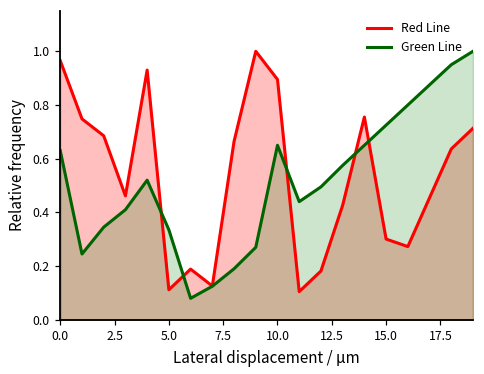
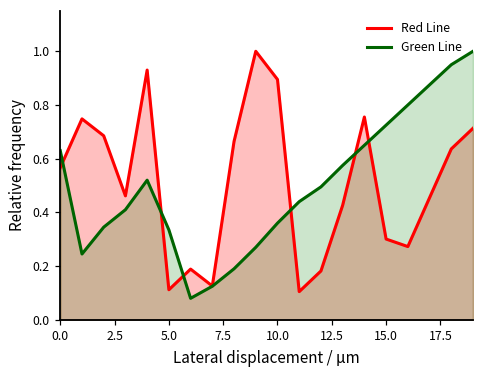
  {
    "Red Line": {
-     "0.0": 0.97,
+     "0.0": 0.57,
      "5.0": 0.11,
      "10.0": 0.90,
      "15.0": 0.30
    },
    "Green Line": {
      "0.0": 0.63,
      "5.0": 0.34,
-     "10.0": 0.65,
+     "10.0": 0.36,
      "15.0": 0.73
    }
  }
